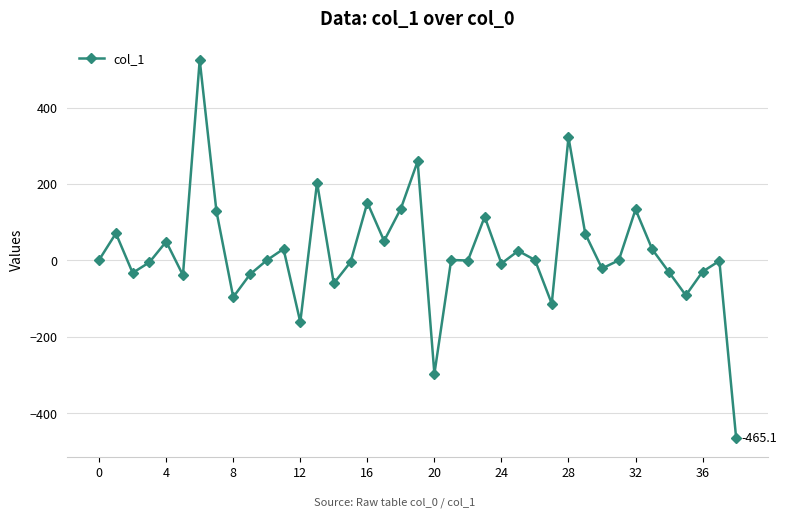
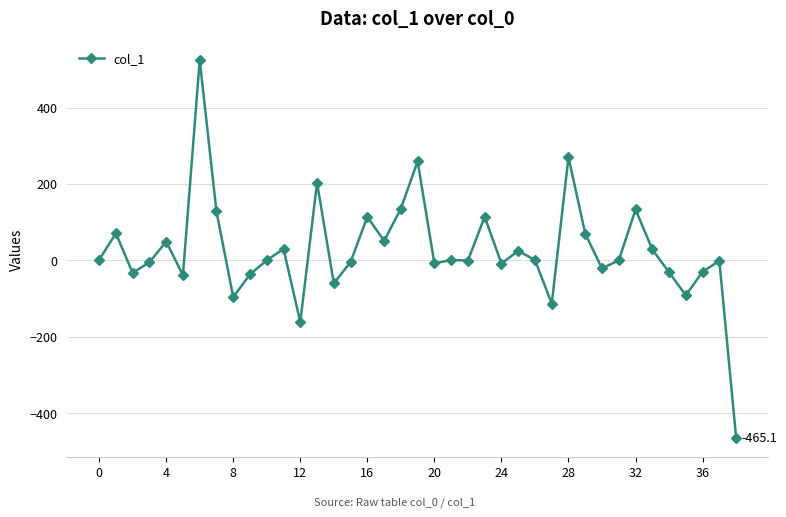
  {
    "0": 0,
    "4": 50,
    "8": -100,
    "12": -160,
-   "16": 150,
-   "20": -300,
+   "16": 110,
+   "20": -10,
    "24": -10,
-   "28": 320,
+   "28": 270,
    "32": 130,
    "36": -30
  }
